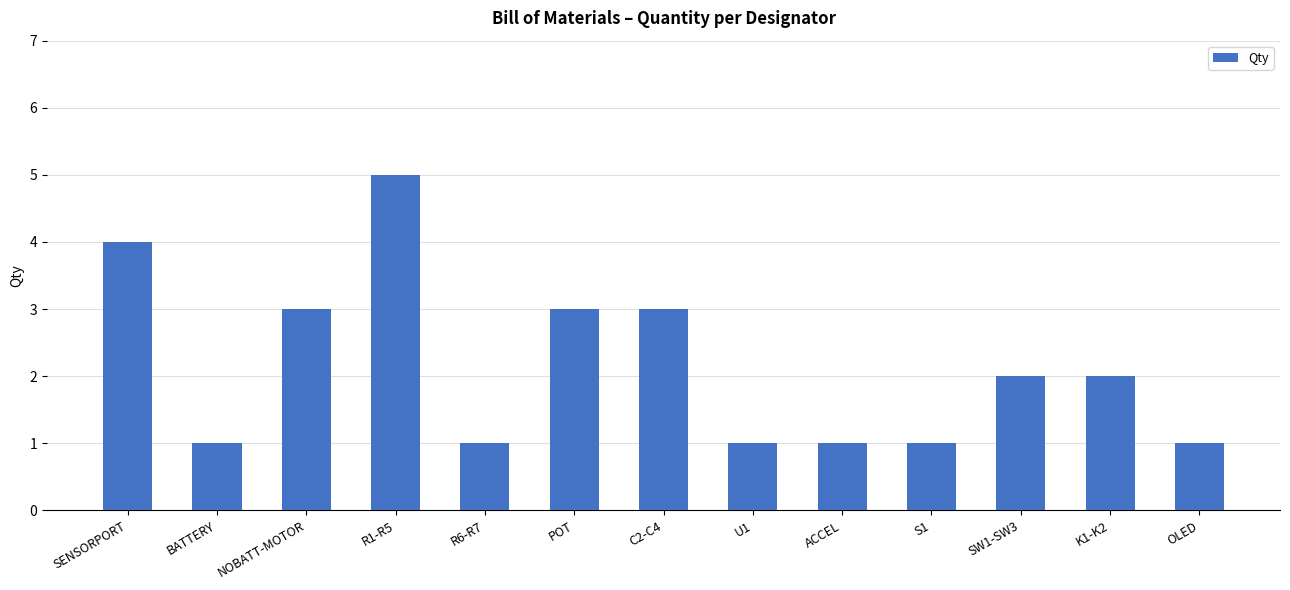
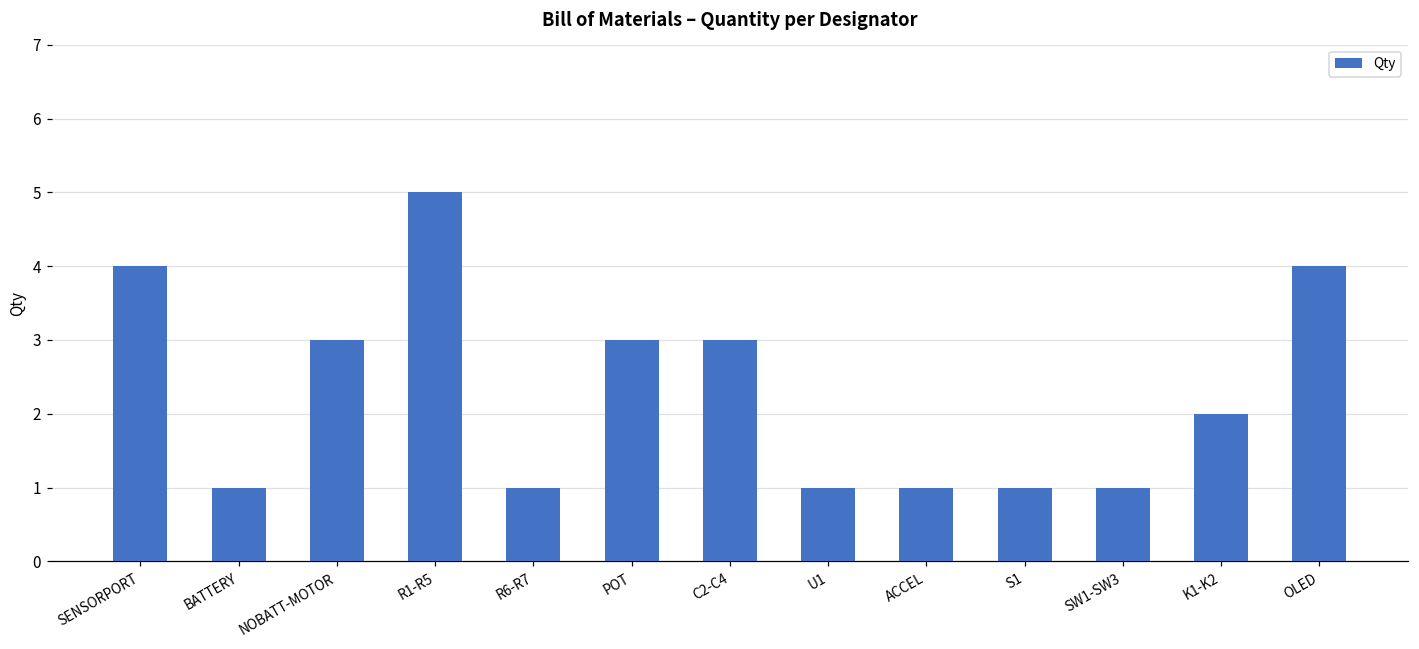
  {
    "SENSORPORT": 4,
    "BATTERY": 1,
    "NOBATT-MOTOR": 3,
    "R1-R5": 5,
    "R6-R7": 1,
    "POT": 3,
    "C2-C4": 3,
    "U1": 1,
    "ACCEL": 1,
    "S1": 1,
-   "SW1-SW3": 2,
+   "SW1-SW3": 1,
    "K1-K2": 2,
-   "OLED": 1
+   "OLED": 4
  }
